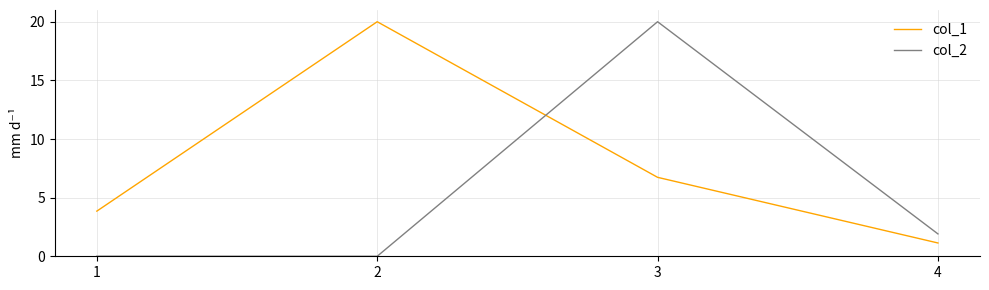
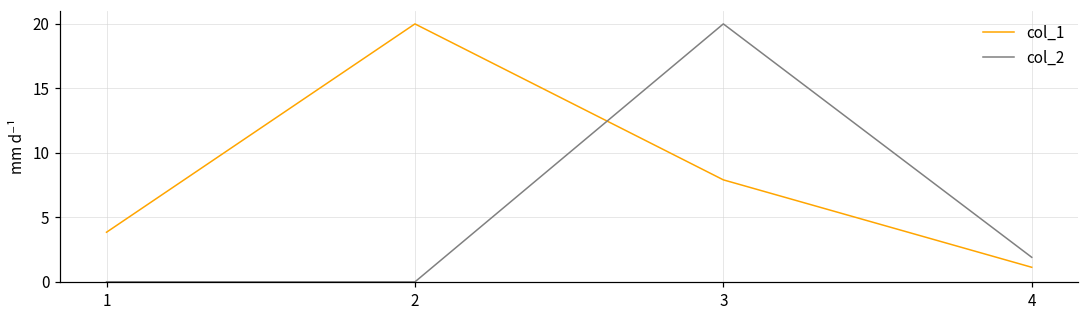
  {
    "col_1": {
      "1": 3.8,
      "2": 20.0,
-     "3": 6.7,
+     "3": 7.9,
      "4": 1.1
    },
    "col_2": {
      "1": 0.0,
      "2": 0.0,
      "3": 20.0,
      "4": 1.9
    }
  }
